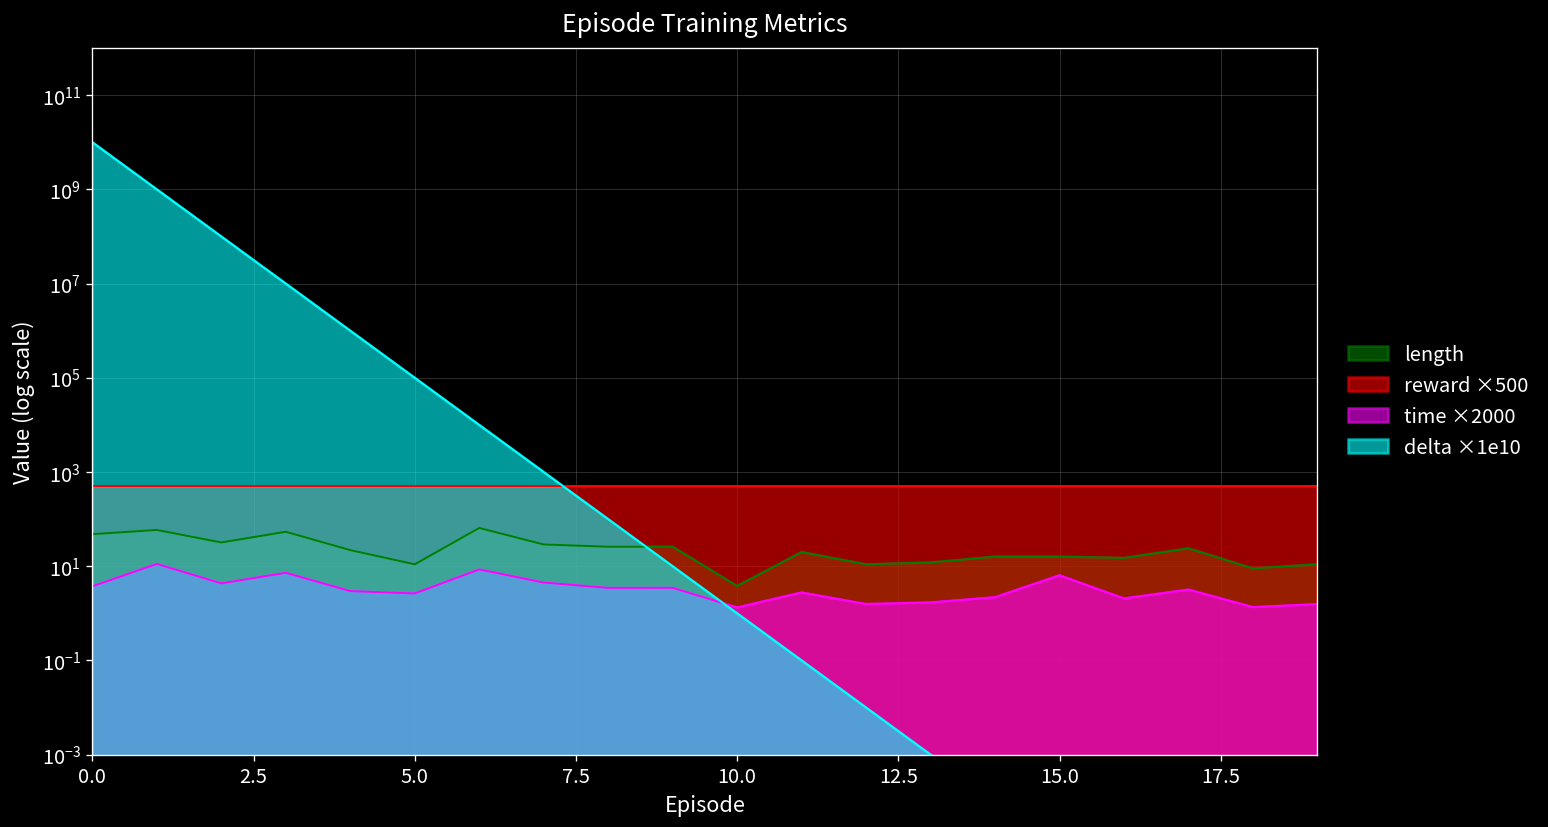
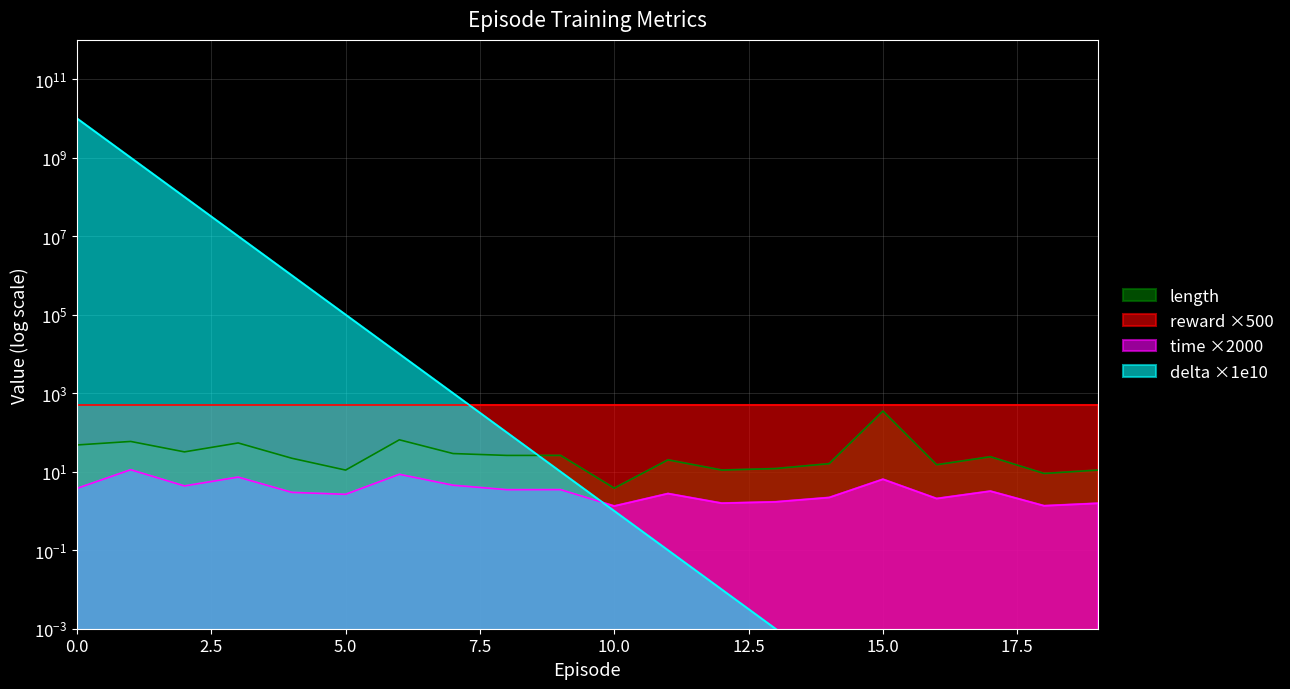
  {
    "length": {
      "0.0": 50,
      "5.0": 11,
      "10.0": 4,
-     "15.0": 16
+     "15.0": 300
    },
    "reward ×500": {
      "0.0": 500,
      "5.0": 500,
      "10.0": 500,
      "15.0": 500
    },
    "time ×2000": {
      "0.0": 4,
      "5.0": 3,
      "10.0": 1.3,
      "15.0": 6
    },
    "delta ×1e10": {
      "0.0": 10000000000,
      "5.0": 100000,
      "10.0": 1
    }
  }
